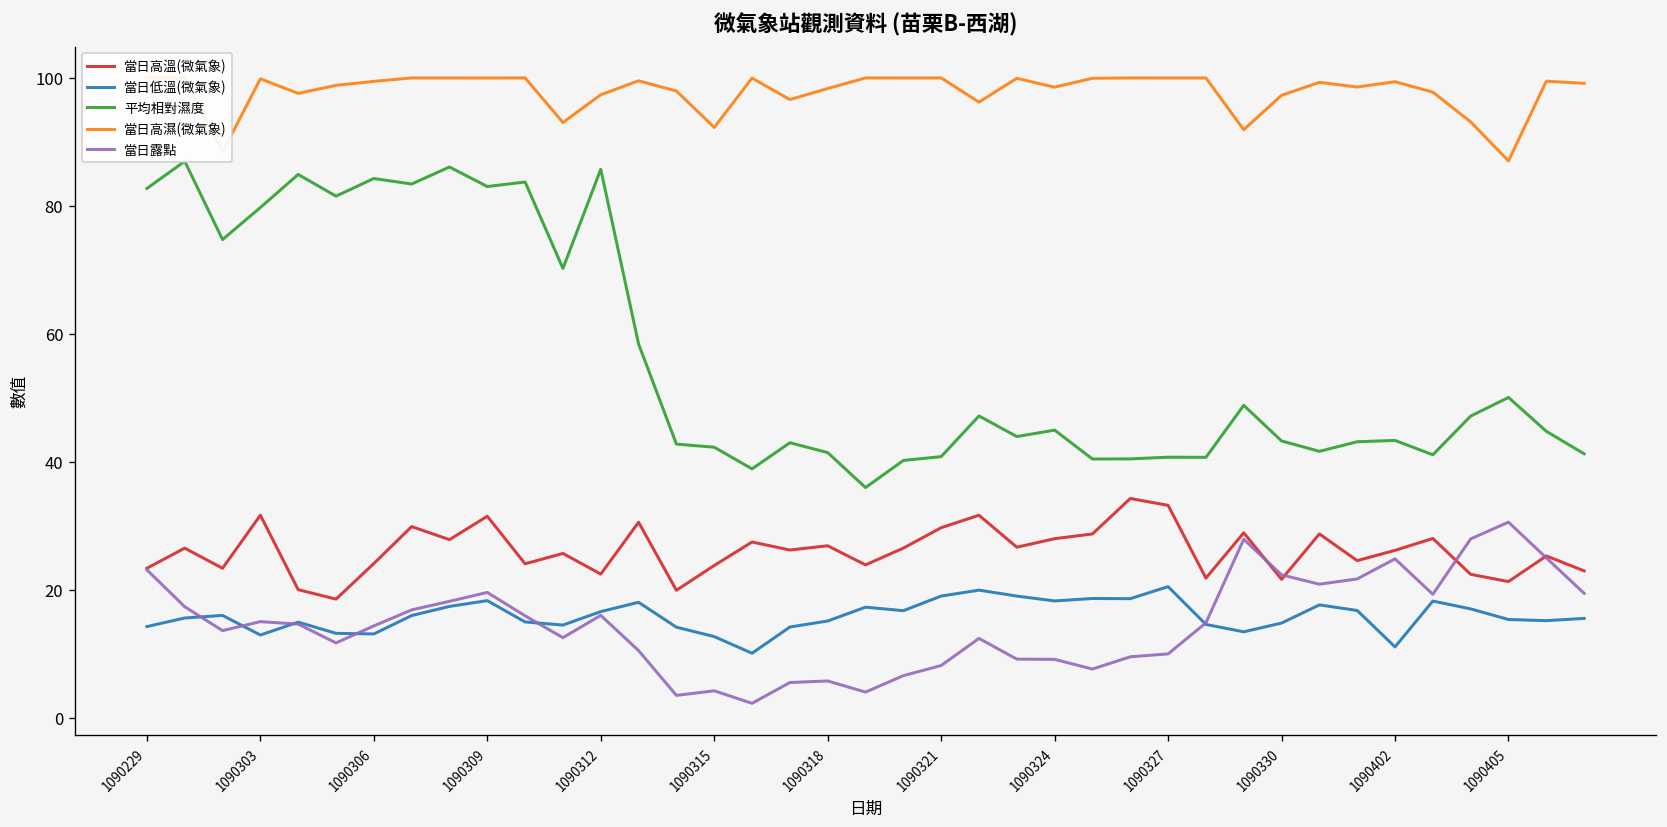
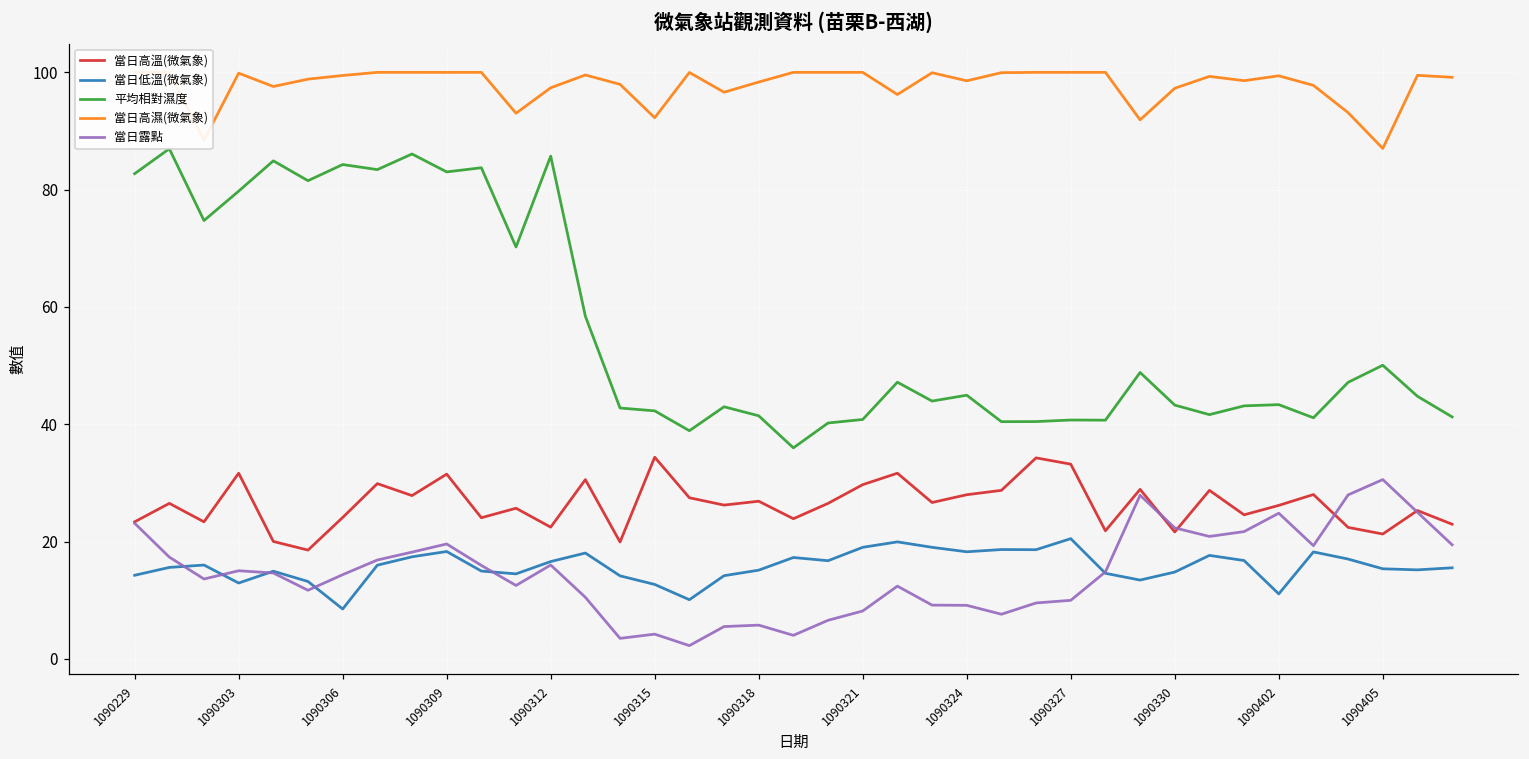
  {
    "當日高溫(微氣象)": {
      "1090303": 32,
      "1090306": 24,
      "1090309": 32,
      "1090312": 22,
-     "1090315": 24,
+     "1090315": 34,
      "1090318": 27,
      "1090321": 30,
      "1090324": 28,
      "1090327": 33,
      "1090330": 22,
      "1090402": 26,
      "1090405": 21
    },
    "當日低溫(微氣象)": {
      "1090229": 14,
      "1090303": 13,
-     "1090306": 13,
+     "1090306": 9,
      "1090309": 18,
      "1090312": 17,
      "1090315": 13,
      "1090318": 15,
      "1090321": 19,
      "1090324": 18,
      "1090327": 21,
      "1090330": 15,
      "1090402": 11,
      "1090405": 15
    },
    "平均相對濕度": {
      "1090229": 83,
      "1090303": 80,
      "1090306": 84,
      "1090309": 83,
      "1090312": 86,
      "1090315": 42,
      "1090318": 41,
      "1090321": 41,
      "1090324": 45,
      "1090327": 41,
      "1090330": 43,
      "1090402": 43,
      "1090405": 50
    },
    "當日高濕(微氣象)": {
      "1090303": 100,
      "1090306": 99,
      "1090309": 100,
      "1090312": 97,
      "1090315": 92,
      "1090318": 98,
      "1090321": 100,
      "1090324": 99,
      "1090327": 100,
      "1090330": 97,
      "1090402": 99,
      "1090405": 87
    },
    "當日露點": {
      "1090303": 15,
      "1090306": 14,
      "1090309": 20,
      "1090312": 16,
      "1090315": 4,
      "1090318": 6,
      "1090321": 8,
      "1090324": 9,
      "1090327": 10,
      "1090330": 22,
      "1090402": 25,
      "1090405": 31
    }
  }
